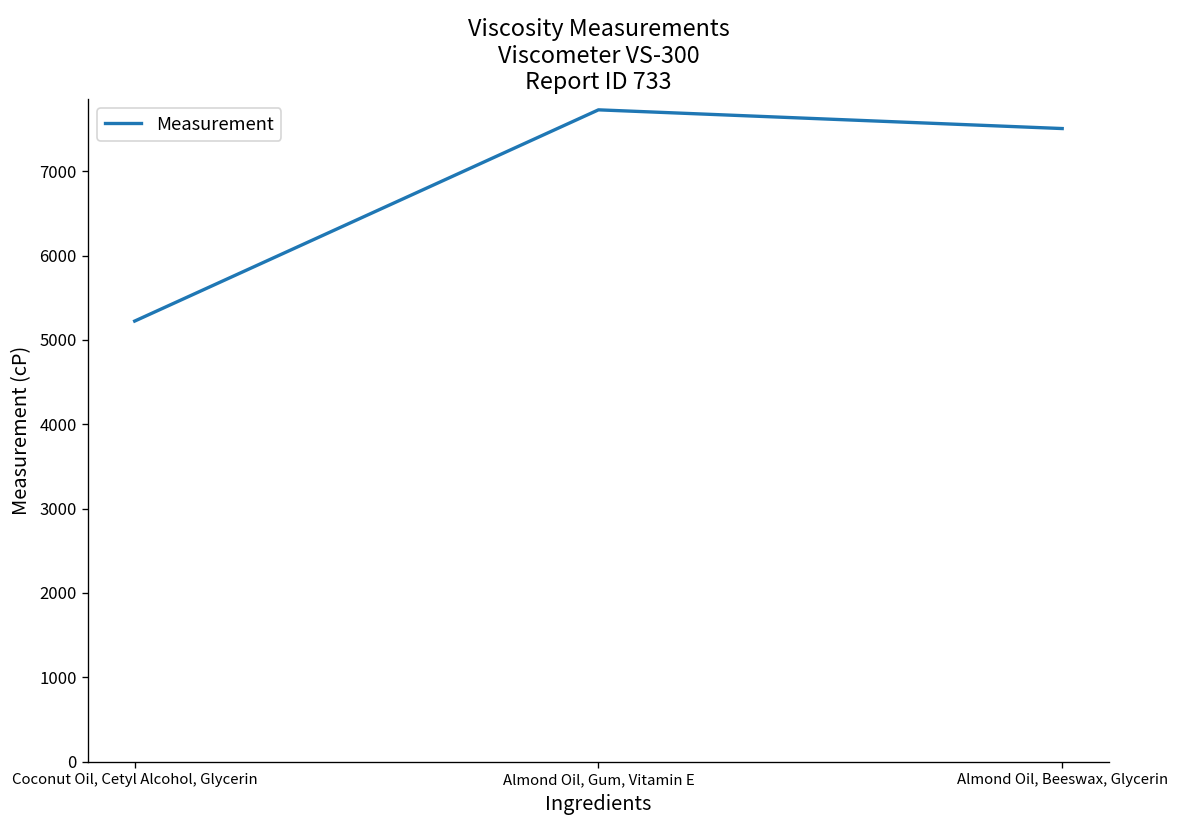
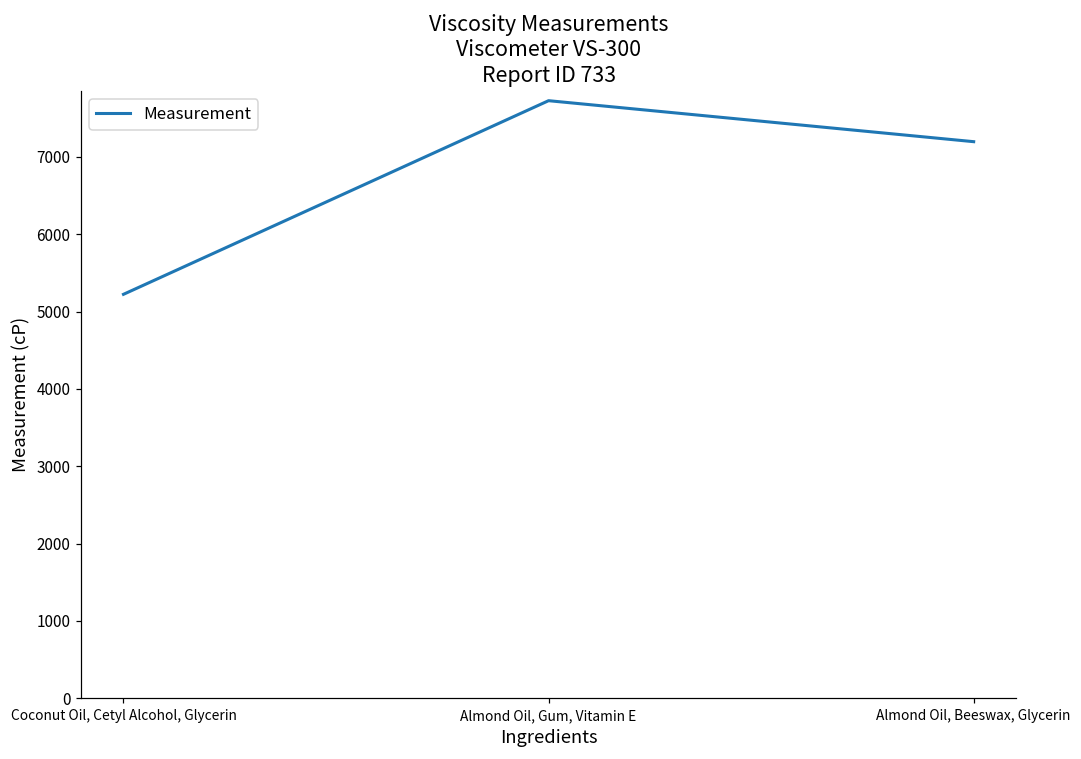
  {
    "Coconut Oil, Cetyl Alcohol, Glycerin": 5200,
    "Almond Oil, Gum, Vitamin E": 7700,
-   "Almond Oil, Beeswax, Glycerin": 7500
+   "Almond Oil, Beeswax, Glycerin": 7200
  }
